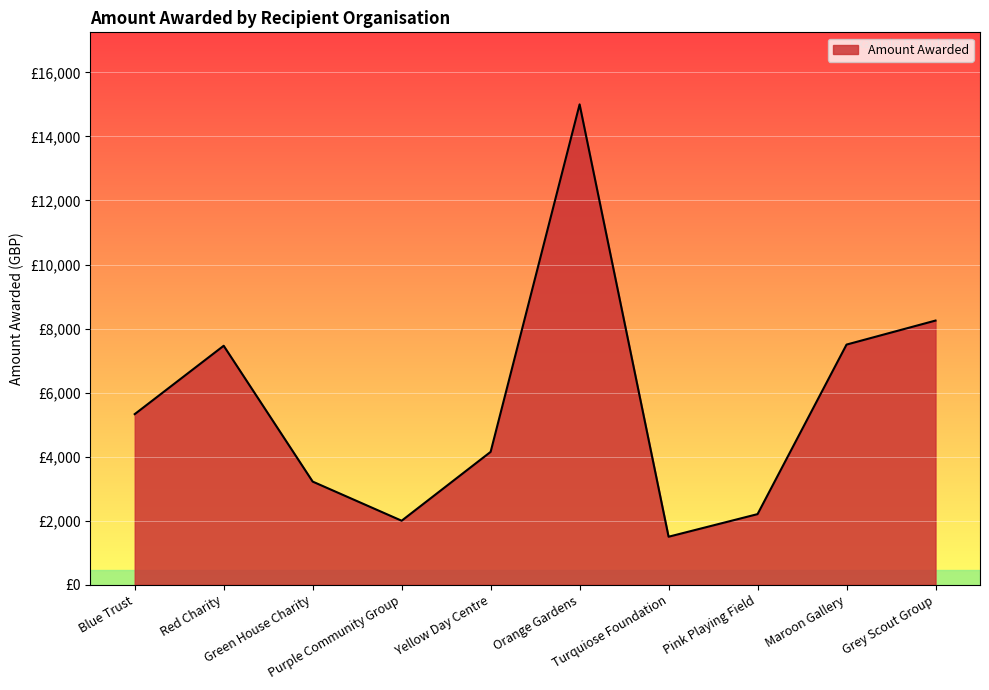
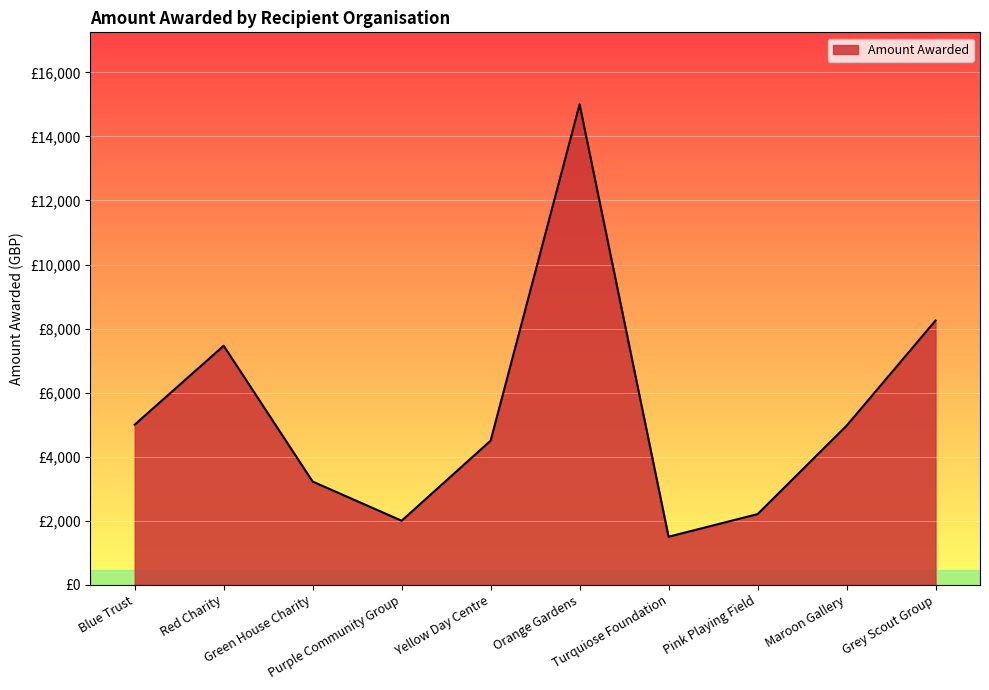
  {
-   "Blue Trust": "£5,300",
+   "Blue Trust": "£5,000",
    "Red Charity": "£7,500",
    "Green House Charity": "£3,200",
    "Purple Community Group": "£2,000",
-   "Yellow Day Centre": "£4,200",
+   "Yellow Day Centre": "£4,500",
    "Orange Gardens": "£15,000",
    "Turquiose Foundation": "£1,500",
    "Pink Playing Field": "£2,200",
-   "Maroon Gallery": "£7,500",
+   "Maroon Gallery": "£5,000",
    "Grey Scout Group": "£8,300"
  }
